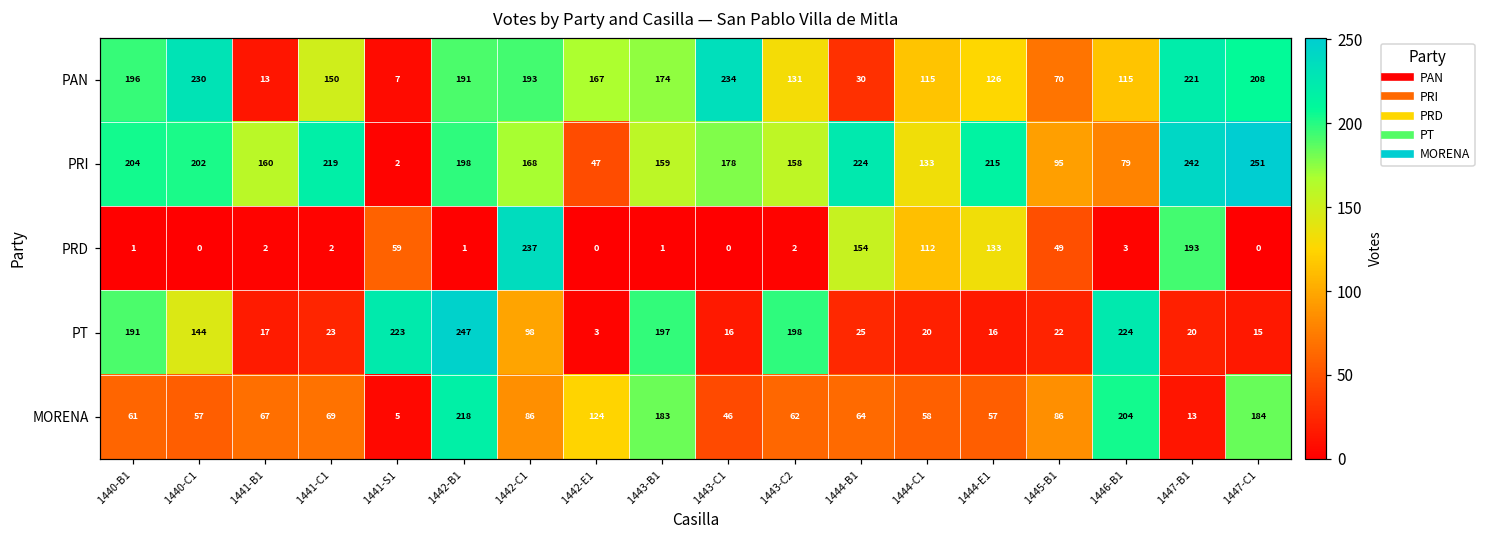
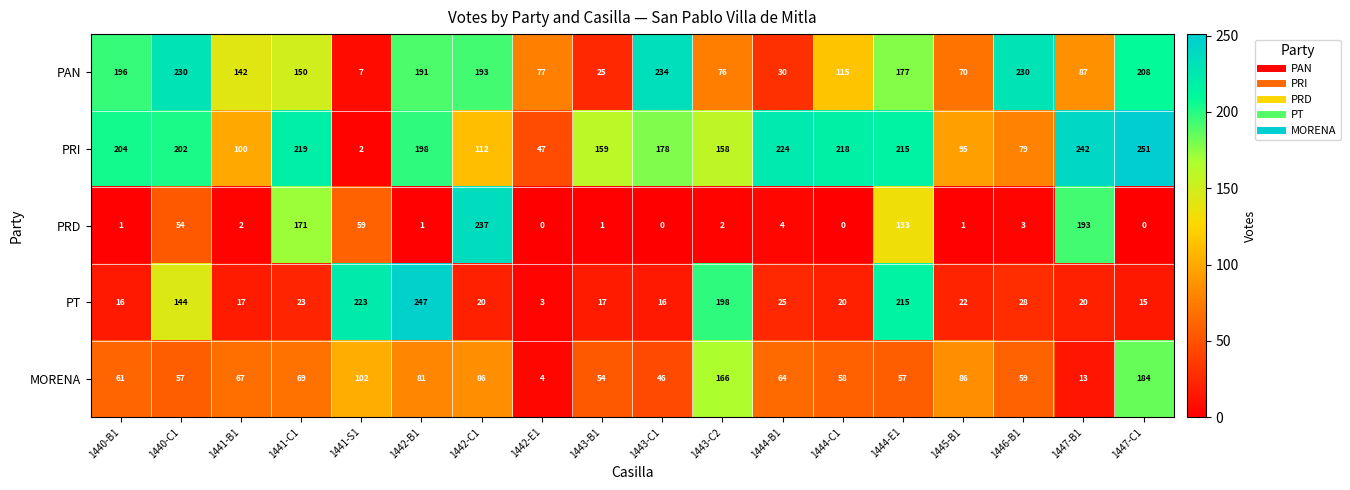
  {
    "PAN": {
      "1440-B1": 196,
      "1440-C1": 230,
-     "1441-B1": 13,
+     "1441-B1": 142,
      "1441-C1": 150,
      "1441-S1": 7,
      "1442-B1": 191,
      "1442-C1": 193,
-     "1442-E1": 167,
-     "1443-B1": 174,
+     "1442-E1": 77,
+     "1443-B1": 25,
      "1443-C1": 234,
-     "1443-C2": 131,
+     "1443-C2": 76,
      "1444-B1": 30,
      "1444-C1": 115,
-     "1444-E1": 126,
+     "1444-E1": 177,
      "1445-B1": 70,
-     "1446-B1": 115,
-     "1447-B1": 221,
+     "1446-B1": 230,
+     "1447-B1": 87,
      "1447-C1": 208
    },
    "PRI": {
      "1440-B1": 204,
      "1440-C1": 202,
-     "1441-B1": 160,
+     "1441-B1": 100,
      "1441-C1": 219,
      "1441-S1": 2,
      "1442-B1": 198,
-     "1442-C1": 168,
+     "1442-C1": 112,
      "1442-E1": 47,
      "1443-B1": 159,
      "1443-C1": 178,
      "1443-C2": 158,
      "1444-B1": 224,
-     "1444-C1": 133,
+     "1444-C1": 218,
      "1444-E1": 215,
      "1445-B1": 95,
      "1446-B1": 79,
      "1447-B1": 242,
      "1447-C1": 251
    },
    "PRD": {
      "1440-B1": 1,
-     "1440-C1": 0,
+     "1440-C1": 54,
      "1441-B1": 2,
-     "1441-C1": 2,
+     "1441-C1": 171,
      "1441-S1": 59,
      "1442-B1": 1,
      "1442-C1": 237,
      "1442-E1": 0,
      "1443-B1": 1,
      "1443-C1": 0,
      "1443-C2": 2,
-     "1444-B1": 154,
-     "1444-C1": 112,
+     "1444-B1": 4,
+     "1444-C1": 0,
      "1444-E1": 133,
-     "1445-B1": 49,
+     "1445-B1": 1,
      "1446-B1": 3,
      "1447-B1": 193,
      "1447-C1": 0
    },
    "PT": {
-     "1440-B1": 191,
+     "1440-B1": 16,
      "1440-C1": 144,
      "1441-B1": 17,
      "1441-C1": 23,
      "1441-S1": 223,
      "1442-B1": 247,
-     "1442-C1": 98,
+     "1442-C1": 20,
      "1442-E1": 3,
-     "1443-B1": 197,
+     "1443-B1": 17,
      "1443-C1": 16,
      "1443-C2": 198,
      "1444-B1": 25,
      "1444-C1": 20,
-     "1444-E1": 16,
+     "1444-E1": 215,
      "1445-B1": 22,
-     "1446-B1": 224,
+     "1446-B1": 28,
      "1447-B1": 20,
      "1447-C1": 15
    },
    "MORENA": {
      "1440-B1": 61,
      "1440-C1": 57,
      "1441-B1": 67,
      "1441-C1": 69,
-     "1441-S1": 5,
-     "1442-B1": 218,
+     "1441-S1": 102,
+     "1442-B1": 81,
      "1442-C1": 86,
-     "1442-E1": 124,
-     "1443-B1": 183,
+     "1442-E1": 4,
+     "1443-B1": 54,
      "1443-C1": 46,
-     "1443-C2": 62,
+     "1443-C2": 166,
      "1444-B1": 64,
      "1444-C1": 58,
      "1444-E1": 57,
      "1445-B1": 86,
-     "1446-B1": 204,
+     "1446-B1": 59,
      "1447-B1": 13,
      "1447-C1": 184
    }
  }
